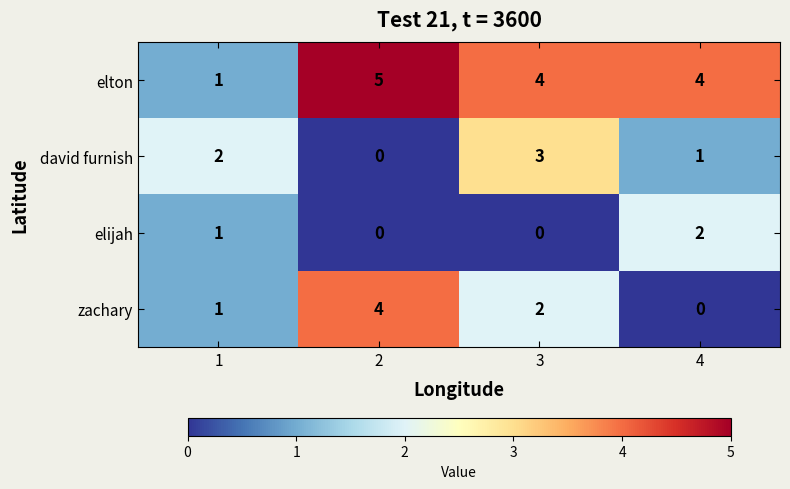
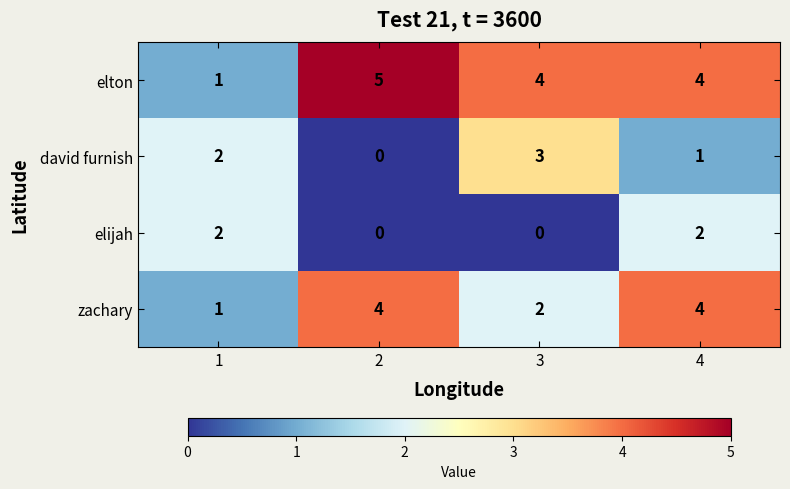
  {
    "elton": {
      "1": 1,
      "2": 5,
      "3": 4,
      "4": 4
    },
    "david furnish": {
      "1": 2,
      "2": 0,
      "3": 3,
      "4": 1
    },
    "elijah": {
-     "1": 1,
+     "1": 2,
      "2": 0,
      "3": 0,
      "4": 2
    },
    "zachary": {
      "1": 1,
      "2": 4,
      "3": 2,
-     "4": 0
+     "4": 4
    }
  }
